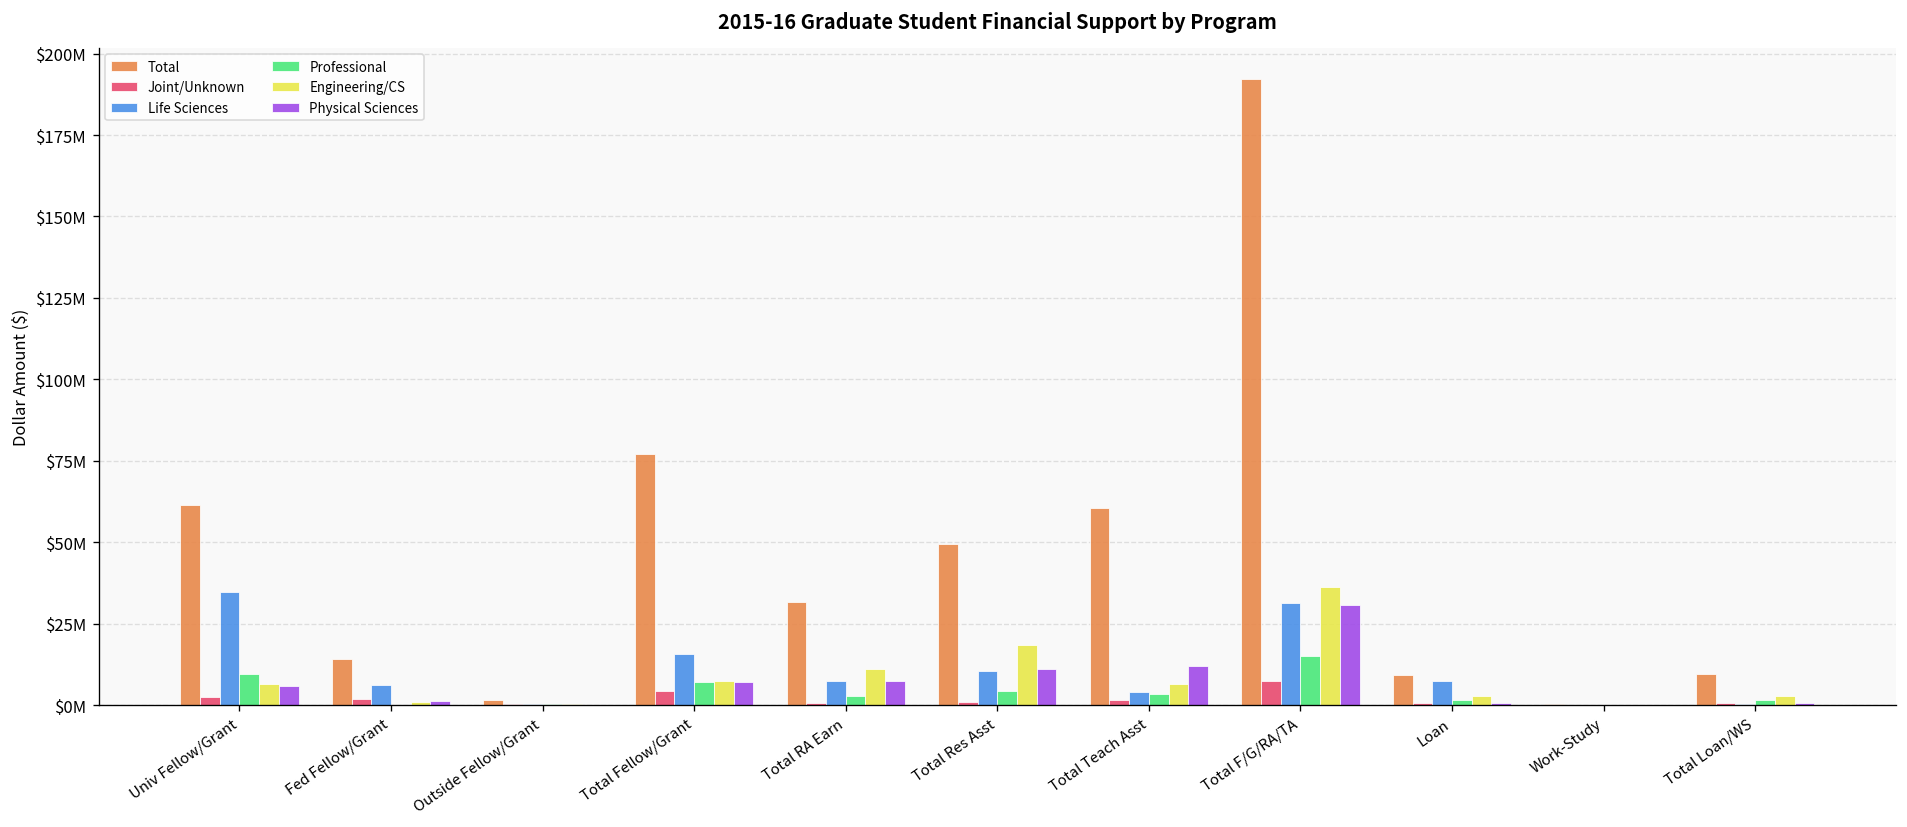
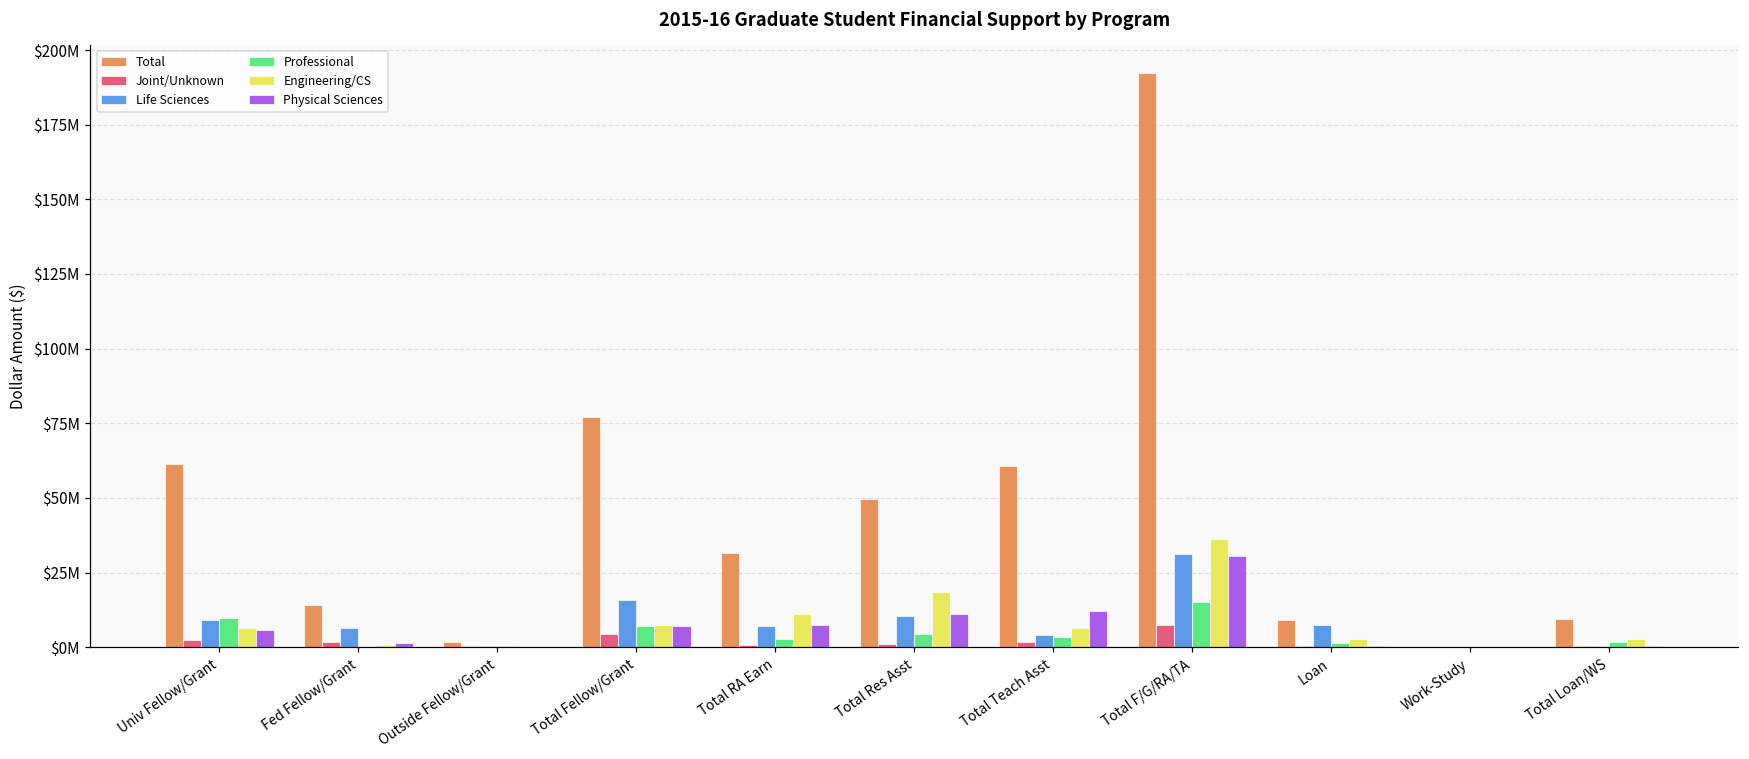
  {
    "Total": {
      "Univ Fellow/Grant": "$61000000",
      "Fed Fellow/Grant": "$14000000",
      "Outside Fellow/Grant": "$2000000",
      "Total Fellow/Grant": "$77000000",
      "Total RA Earn": "$32000000",
      "Total Res Asst": "$50000000",
      "Total Teach Asst": "$61000000",
      "Total F/G/RA/TA": "$192000000",
      "Loan": "$9000000",
      "Total Loan/WS": "$9000000"
    },
    "Joint/Unknown": {
      "Univ Fellow/Grant": "$2000000",
      "Fed Fellow/Grant": "$2000000",
      "Total Fellow/Grant": "$4000000",
      "Total Res Asst": "$1000000",
      "Total Teach Asst": "$2000000",
      "Total F/G/RA/TA": "$7000000"
    },
    "Life Sciences": {
-     "Univ Fellow/Grant": "$35000000",
+     "Univ Fellow/Grant": "$9000000",
      "Fed Fellow/Grant": "$6000000",
      "Total Fellow/Grant": "$16000000",
      "Total RA Earn": "$7000000",
      "Total Res Asst": "$10000000",
      "Total Teach Asst": "$4000000",
      "Total F/G/RA/TA": "$31000000",
      "Loan": "$7000000"
    },
    "Professional": {
      "Univ Fellow/Grant": "$10000000",
      "Total Fellow/Grant": "$7000000",
      "Total RA Earn": "$3000000",
      "Total Res Asst": "$4000000",
      "Total Teach Asst": "$3000000",
      "Total F/G/RA/TA": "$15000000",
      "Loan": "$2000000",
      "Total Loan/WS": "$2000000"
    },
    "Engineering/CS": {
      "Univ Fellow/Grant": "$6000000",
      "Total Fellow/Grant": "$7000000",
      "Total RA Earn": "$11000000",
      "Total Res Asst": "$19000000",
      "Total Teach Asst": "$6000000",
      "Total F/G/RA/TA": "$36000000",
      "Loan": "$3000000",
      "Total Loan/WS": "$3000000"
    },
    "Physical Sciences": {
      "Univ Fellow/Grant": "$6000000",
      "Fed Fellow/Grant": "$1000000",
      "Total Fellow/Grant": "$7000000",
      "Total RA Earn": "$7000000",
      "Total Res Asst": "$11000000",
      "Total Teach Asst": "$12000000",
      "Total F/G/RA/TA": "$31000000",
      "Work-Study": "$0"
    }
  }
